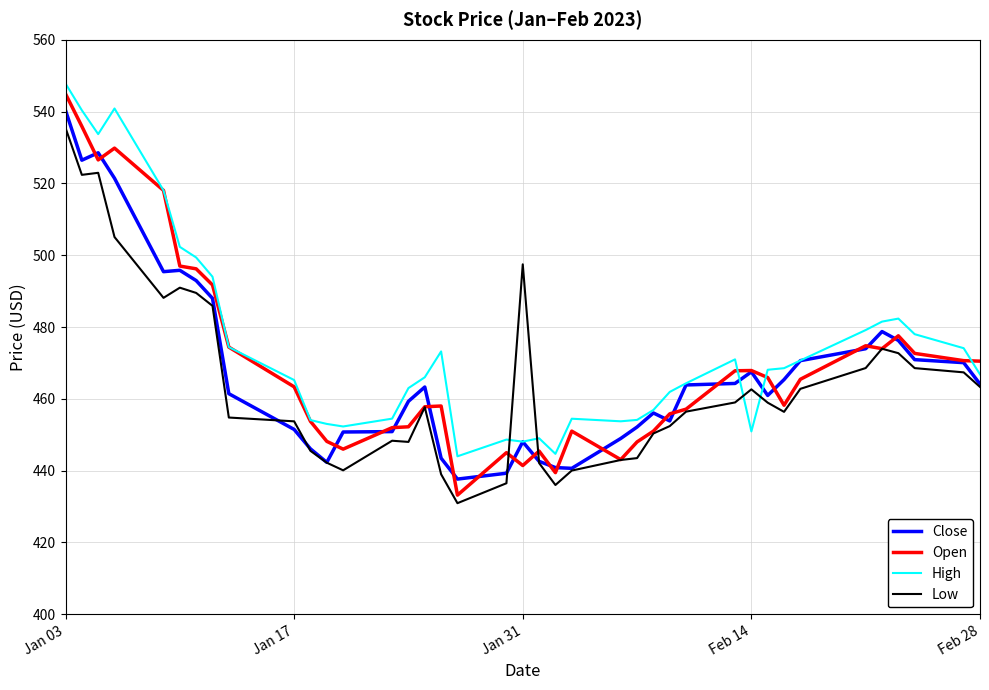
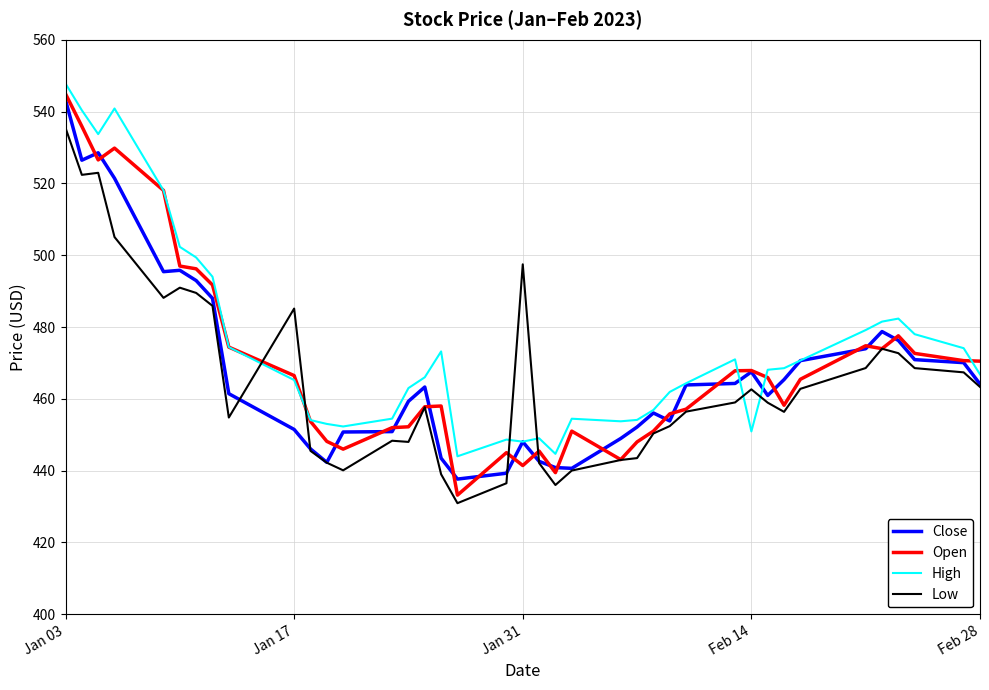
  {
    "Close": {
-     "Jan 03": 540,
+     "Jan 03": 543,
      "Jan 17": 451,
      "Feb 28": 464
    },
    "Open": {
      "Jan 03": 545,
-     "Jan 17": 463,
+     "Jan 17": 466,
      "Jan 31": 441,
      "Feb 28": 470
    },
    "High": {
      "Jan 03": 548,
      "Jan 17": 465,
      "Feb 14": 451,
      "Feb 28": 467
    },
    "Low": {
      "Jan 03": 535,
-     "Jan 17": 454,
+     "Jan 17": 485,
      "Jan 31": 497,
      "Feb 14": 463,
      "Feb 28": 463
    }
  }
